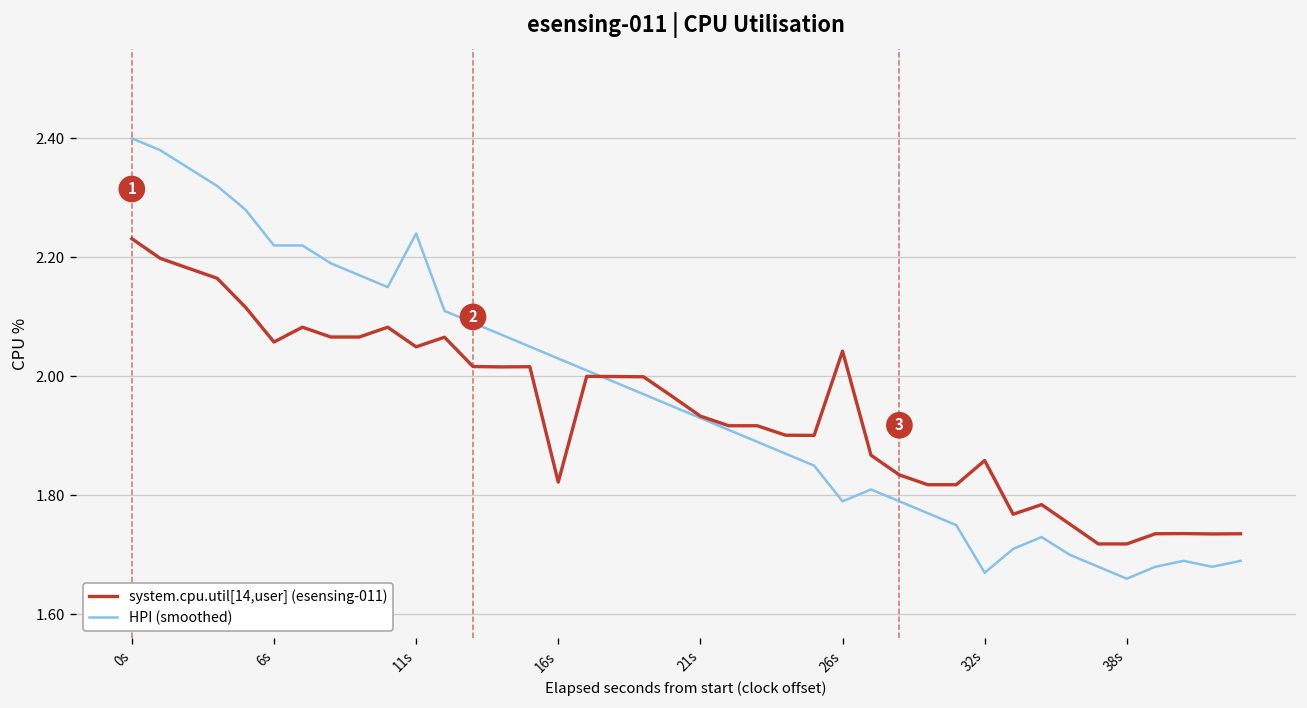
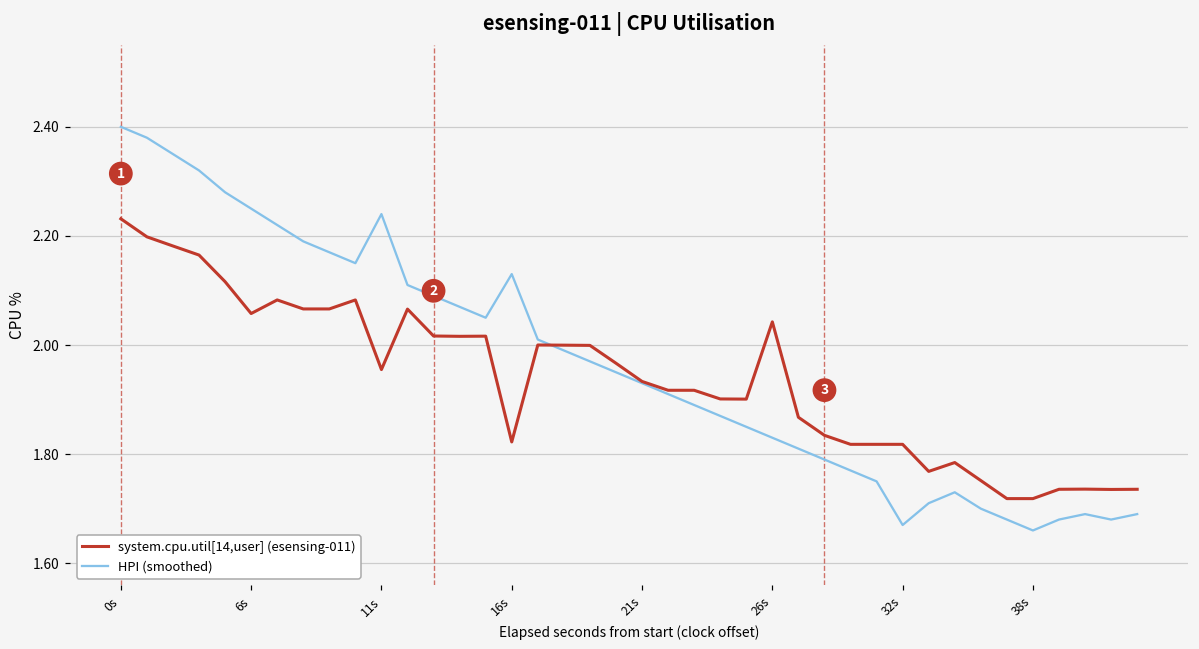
  {
    "system.cpu.util[14,user] (esensing-011)": {
      "0s": 2.23,
      "6s": 2.06,
-     "11s": 2.05,
+     "11s": 1.96,
      "16s": 1.82,
      "26s": 2.04,
-     "32s": 1.86,
+     "32s": 1.82,
      "38s": 1.72
    },
    "HPI (smoothed)": {
      "0s": 2.40,
-     "6s": 2.22,
+     "6s": 2.25,
      "11s": 2.24,
-     "16s": 2.03,
-     "26s": 1.79,
+     "16s": 2.13,
+     "26s": 1.83,
      "32s": 1.67,
      "38s": 1.66
    }
  }
